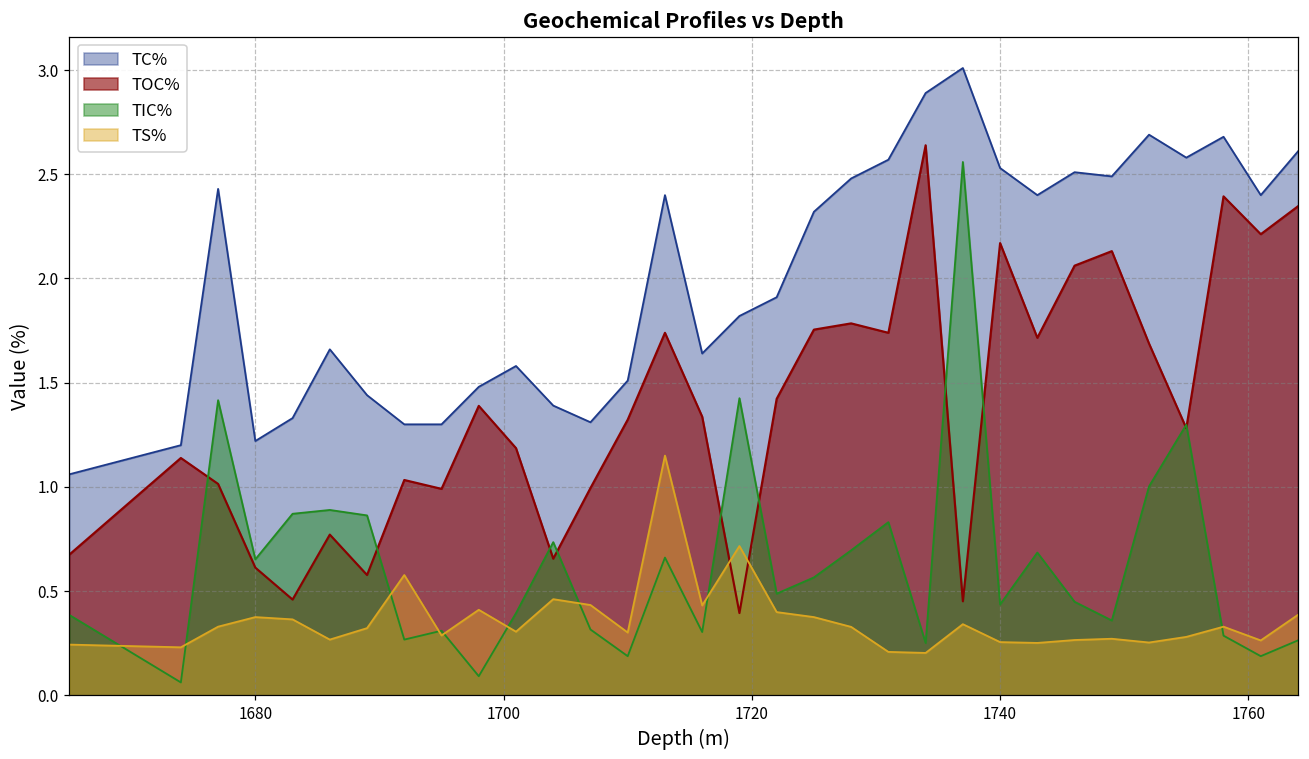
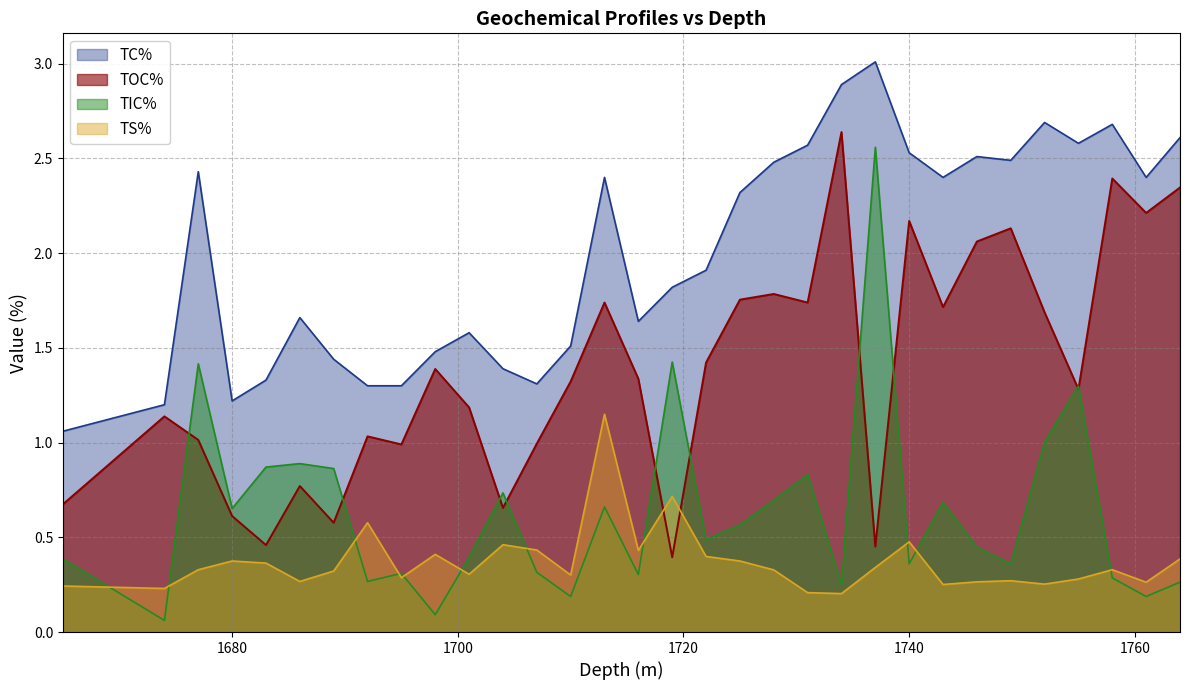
  {
    "TC%": {
      "1680": 1.22,
      "1740": 2.53
    },
    "TOC%": {
      "1680": 0.61,
      "1740": 2.17
    },
    "TIC%": {
      "1680": 0.65,
-     "1740": 0.44
+     "1740": 0.36
    },
    "TS%": {
      "1680": 0.38,
-     "1740": 0.26
+     "1740": 0.48
    }
  }
